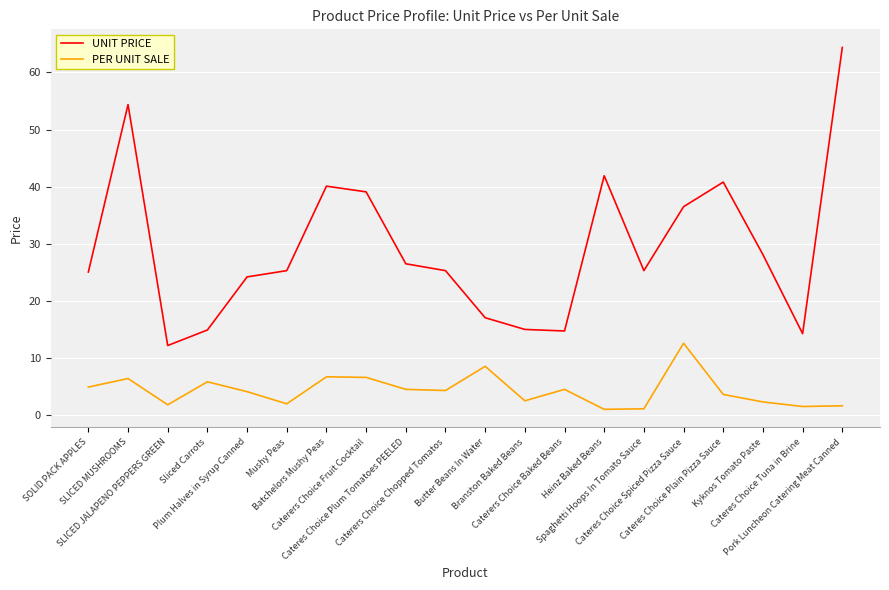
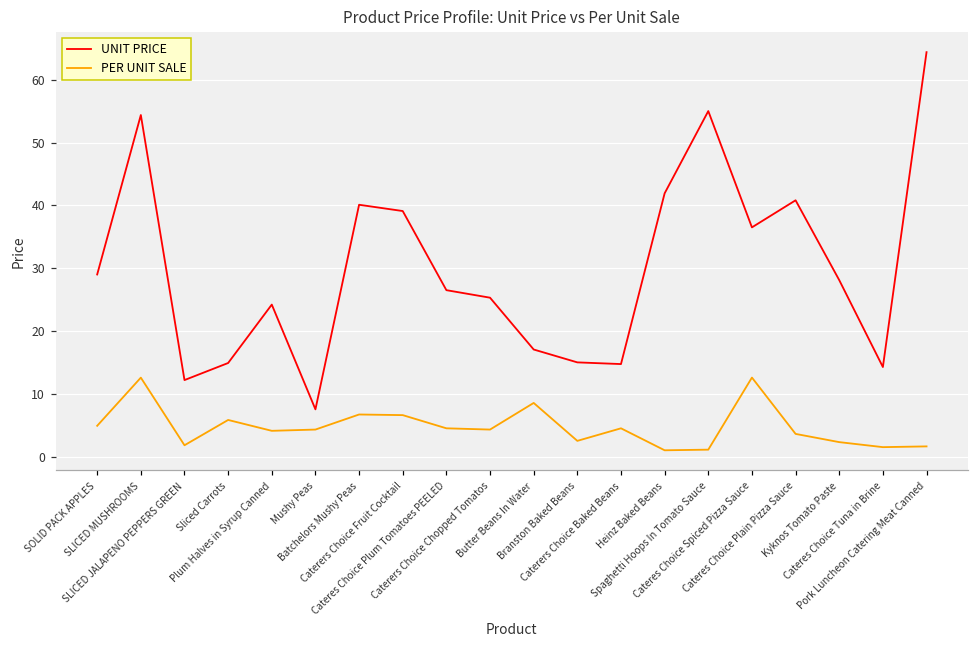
  {
    "UNIT PRICE": {
-     "SOLID PACK APPLES": 25,
+     "SOLID PACK APPLES": 29,
      "SLICED MUSHROOMS": 54,
      "SLICED JALAPENO PEPPERS GREEN": 12,
      "Sliced Carrots": 15,
      "Plum Halves in Syrup Canned": 24,
-     "Mushy Peas": 25,
+     "Mushy Peas": 8,
      "Batchelors Mushy Peas": 40,
      "Caterers Choice Fruit Cocktail": 39,
      "Cateres Choice Plum Tomatoes PEELED": 26,
      "Caterers Choice Chopped Tomatos": 25,
      "Butter Beans In Water": 17,
      "Branston Baked Beans": 15,
      "Caterers Choice Baked Beans": 15,
      "Heinz Baked Beans": 42,
-     "Spaghetti Hoops In Tomato Sauce": 25,
+     "Spaghetti Hoops In Tomato Sauce": 55,
      "Cateres Choice Spiced Pizza Sauce": 36,
      "Cateres Choice Plain Pizza Sauce": 41,
      "Kyknos Tomato Paste": 28,
      "Cateres Choice Tuna in Brine": 14,
      "Pork Luncheon Catering Meat Canned": 64
    },
    "PER UNIT SALE": {
      "SOLID PACK APPLES": 5,
-     "SLICED MUSHROOMS": 6,
+     "SLICED MUSHROOMS": 13,
      "SLICED JALAPENO PEPPERS GREEN": 2,
      "Sliced Carrots": 6,
      "Plum Halves in Syrup Canned": 4,
-     "Mushy Peas": 2,
+     "Mushy Peas": 4,
      "Batchelors Mushy Peas": 7,
      "Caterers Choice Fruit Cocktail": 7,
      "Cateres Choice Plum Tomatoes PEELED": 4,
      "Caterers Choice Chopped Tomatos": 4,
      "Butter Beans In Water": 9,
      "Branston Baked Beans": 2,
      "Caterers Choice Baked Beans": 4,
      "Heinz Baked Beans": 1,
      "Spaghetti Hoops In Tomato Sauce": 1,
      "Cateres Choice Spiced Pizza Sauce": 13,
      "Cateres Choice Plain Pizza Sauce": 4,
      "Kyknos Tomato Paste": 2,
      "Cateres Choice Tuna in Brine": 1,
      "Pork Luncheon Catering Meat Canned": 2
    }
  }
